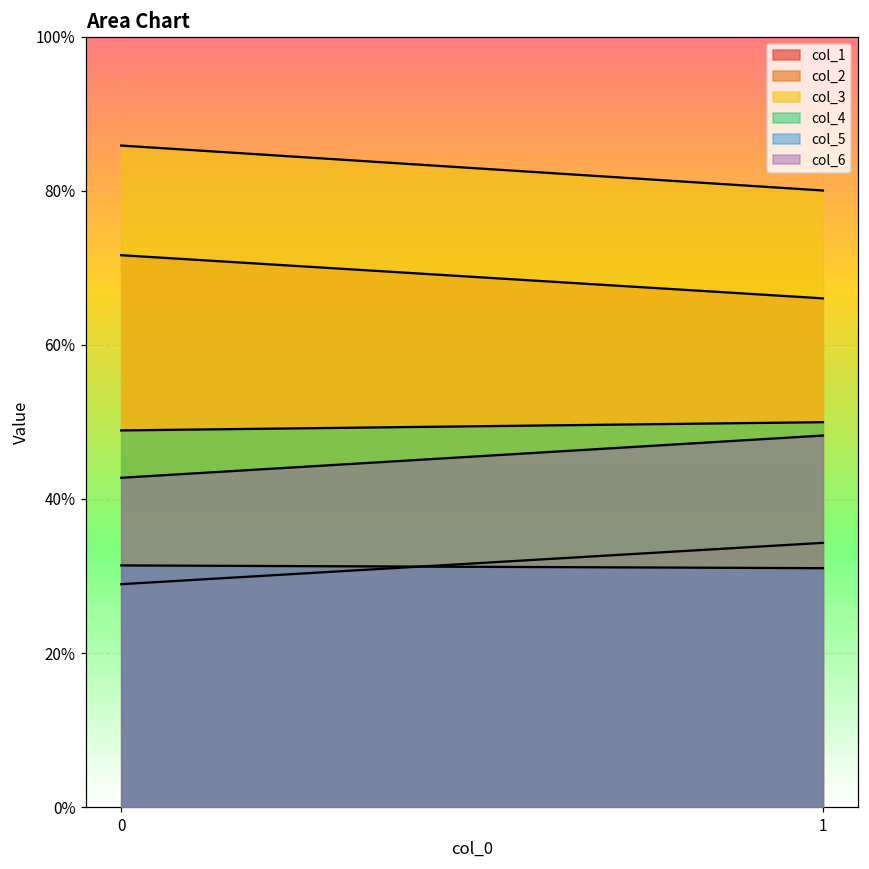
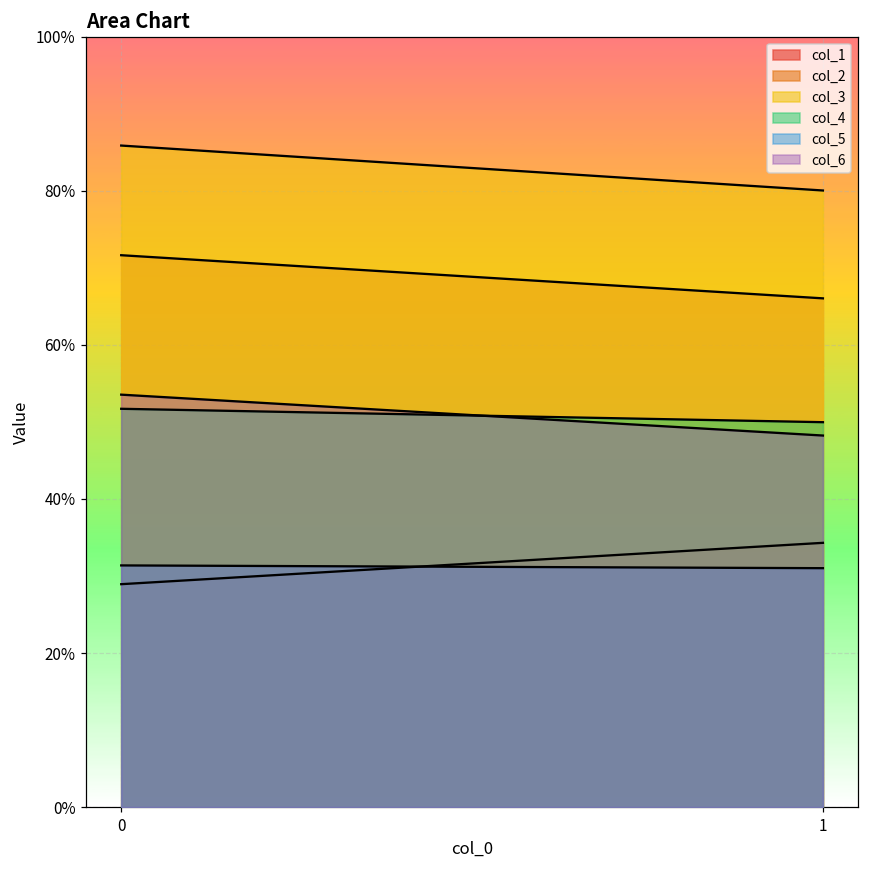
  {
    "col_3": {
      "0": "86%",
      "1": "80%"
    },
    "col_4": {
-     "0": "49%",
+     "0": "52%",
      "1": "50%"
    },
    "col_5": {
      "0": "31%",
      "1": "31%"
    },
    "col_6": {
-     "0": "43%",
+     "0": "54%",
      "1": "48%"
    }
  }
